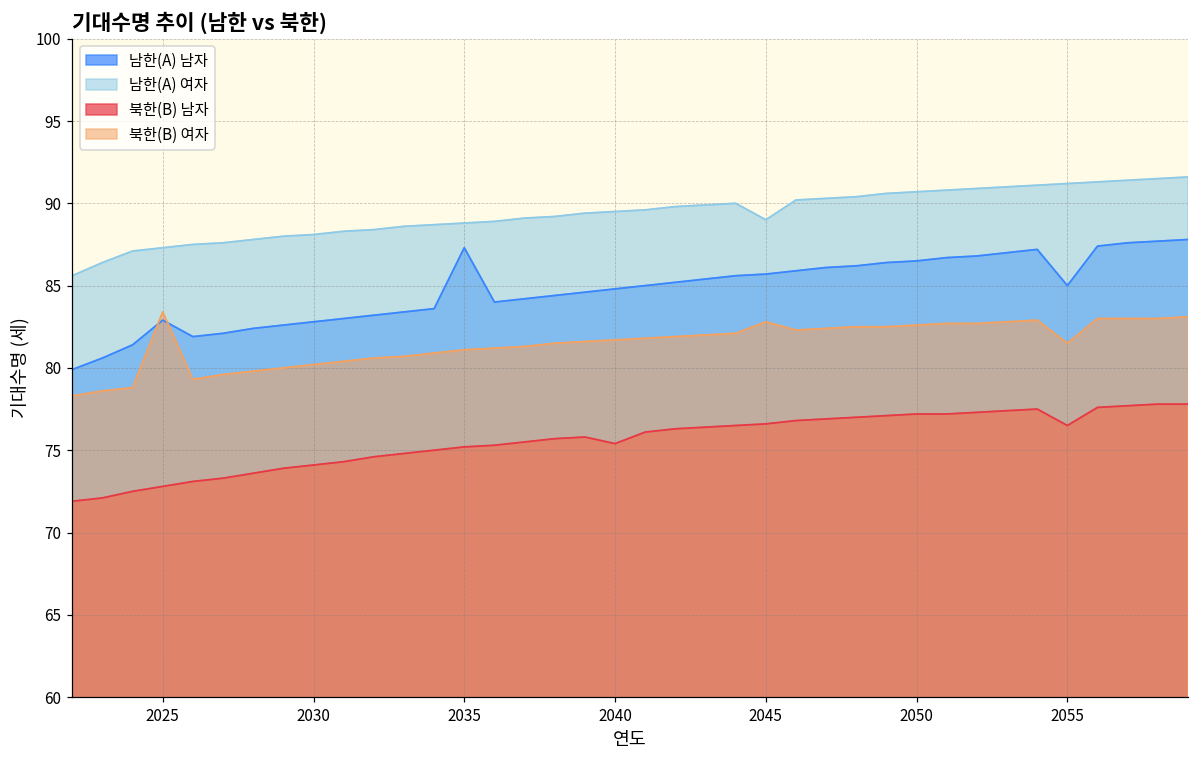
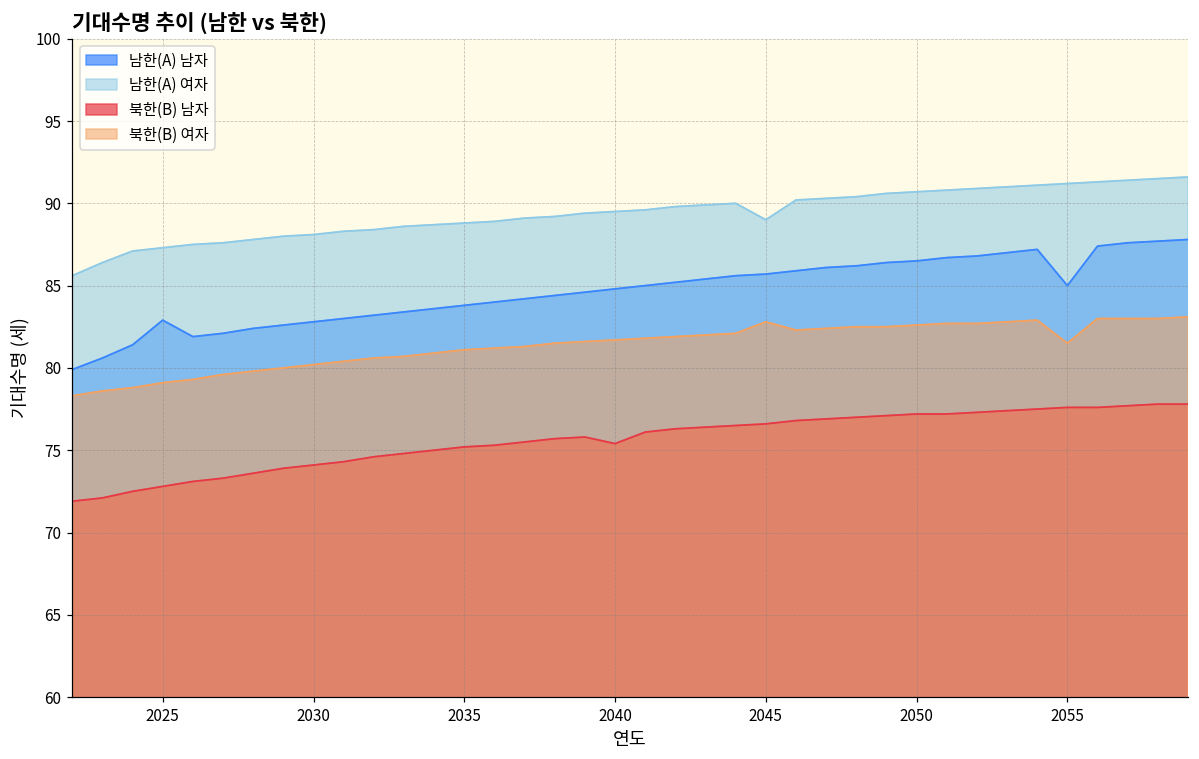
  {
    "남한(A) 남자": {
      "2025": 82.9,
      "2030": 82.8,
-     "2035": 87.3,
+     "2035": 83.8,
      "2040": 84.8,
      "2045": 85.7,
      "2050": 86.5,
      "2055": 85.0
    },
    "남한(A) 여자": {
      "2025": 87.3,
      "2030": 88.1,
      "2035": 88.8,
      "2040": 89.5,
      "2045": 89.0,
      "2050": 90.7,
      "2055": 91.2
    },
    "북한(B) 남자": {
      "2025": 72.8,
      "2030": 74.1,
      "2035": 75.2,
      "2040": 75.4,
      "2045": 76.6,
      "2050": 77.2,
-     "2055": 76.5
+     "2055": 77.6
    },
    "북한(B) 여자": {
-     "2025": 83.4,
+     "2025": 79.1,
      "2030": 80.2,
      "2035": 81.1,
      "2040": 81.7,
      "2045": 82.8,
      "2050": 82.6,
      "2055": 81.5
    }
  }
